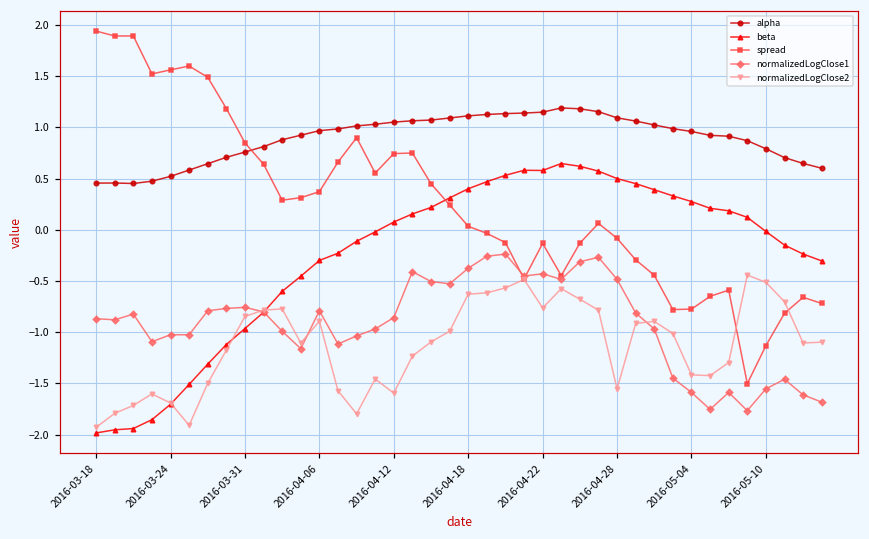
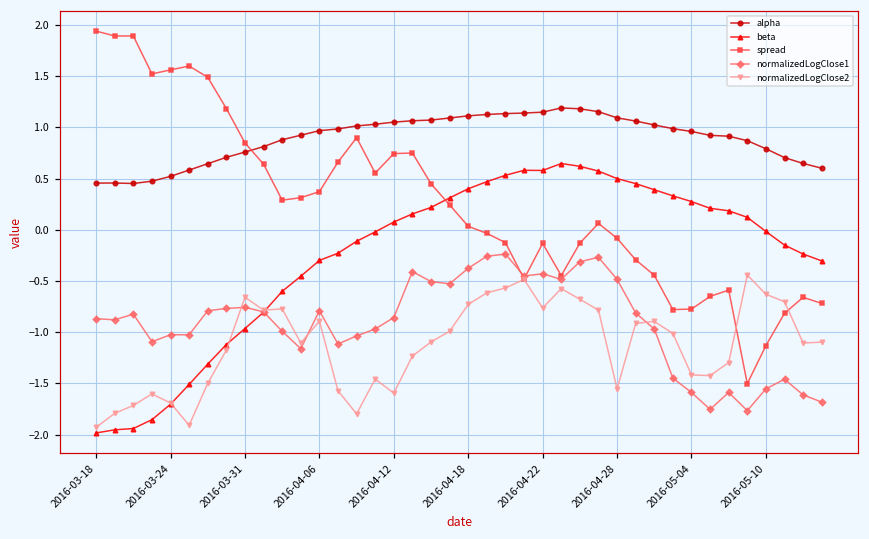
  {
    "normalizedLogClose2": {
      "2016-03-18": -1.9,
-     "2016-03-31": -0.8,
+     "2016-03-31": -0.7,
      "2016-04-06": -0.9,
      "2016-04-12": -1.6,
-     "2016-04-18": -0.6,
+     "2016-04-18": -0.7,
      "2016-04-22": -0.8,
      "2016-04-28": -1.6,
      "2016-05-04": -1.4,
-     "2016-05-10": -0.5
+     "2016-05-10": -0.6
    }
  }
